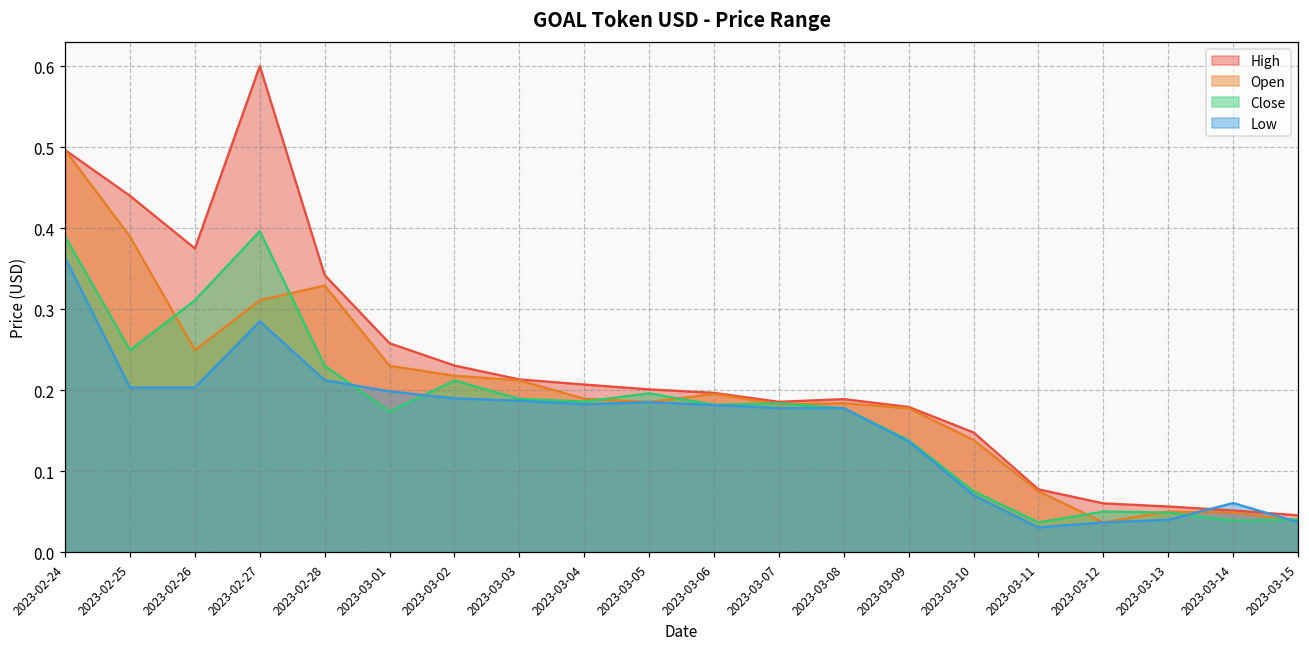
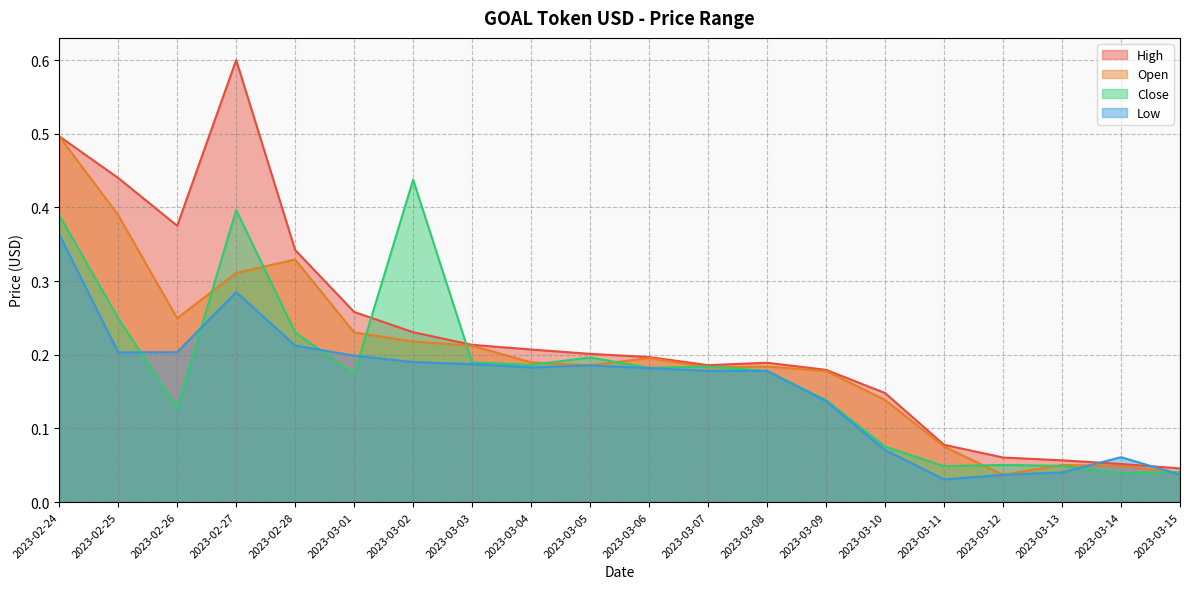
  {
    "Close": {
      "2023-02-24": 0.39,
      "2023-02-25": 0.25,
-     "2023-02-26": 0.31,
+     "2023-02-26": 0.13,
      "2023-02-27": 0.40,
      "2023-02-28": 0.23,
      "2023-03-01": 0.17,
-     "2023-03-02": 0.21,
+     "2023-03-02": 0.44,
      "2023-03-05": 0.20,
      "2023-03-10": 0.08,
-     "2023-03-11": 0.04,
+     "2023-03-11": 0.05,
      "2023-03-12": 0.05,
      "2023-03-14": 0.04
    },
    "Low": {
      "2023-02-24": 0.36,
      "2023-02-25": 0.20,
      "2023-02-26": 0.20,
      "2023-02-27": 0.29,
      "2023-02-28": 0.21,
      "2023-03-01": 0.20,
      "2023-03-02": 0.19,
      "2023-03-04": 0.18,
      "2023-03-07": 0.18,
      "2023-03-10": 0.07,
      "2023-03-11": 0.03,
      "2023-03-13": 0.04,
      "2023-03-14": 0.06
    }
  }
